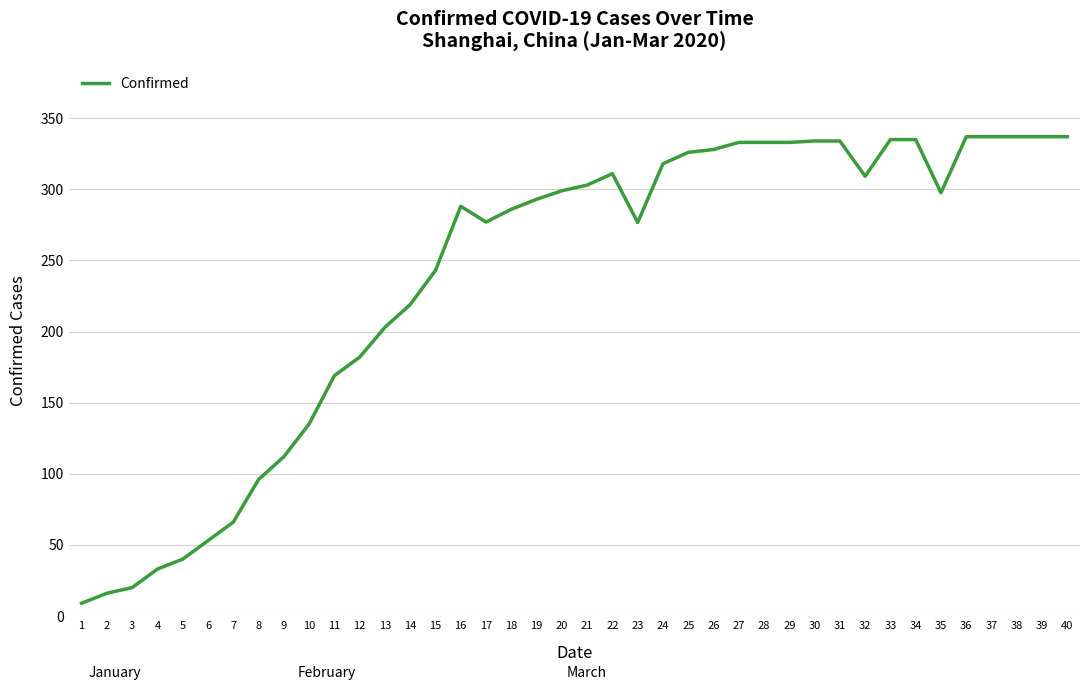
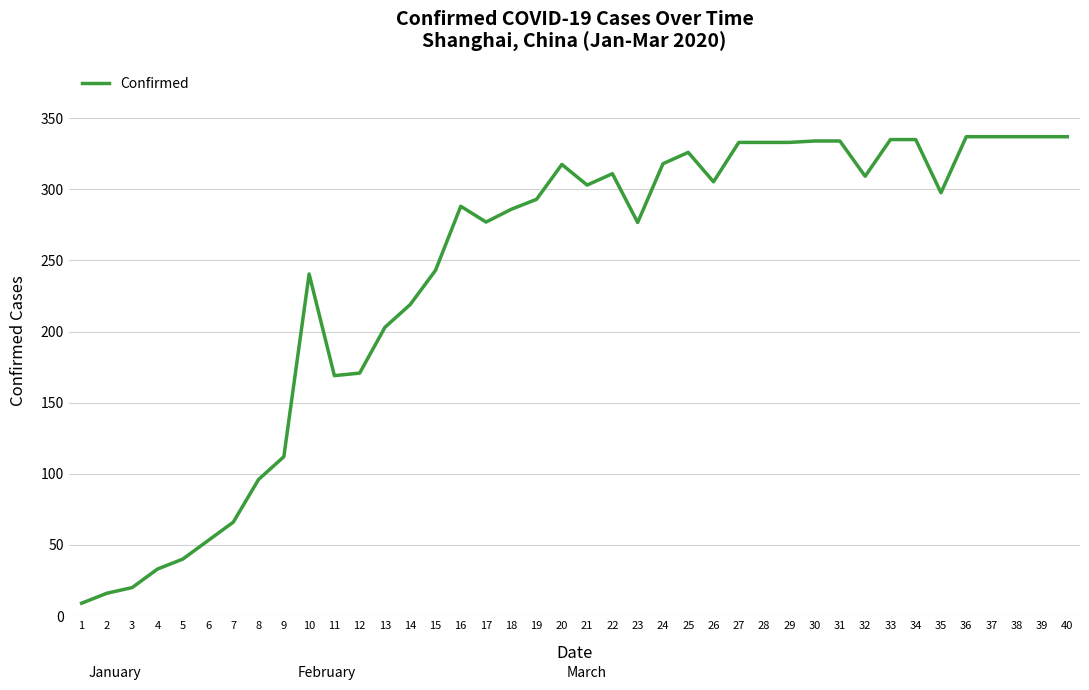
  {
    "1": 9,
    "2": 16,
    "3": 20,
    "4": 33,
    "5": 40,
    "6": 53,
    "7": 66,
    "8": 96,
    "9": 112,
-   "10": 135,
+   "10": 241,
    "11": 169,
-   "12": 182,
+   "12": 171,
    "13": 203,
    "14": 219,
    "15": 243,
    "16": 288,
    "17": 277,
    "18": 286,
    "19": 293,
-   "20": 299,
+   "20": 318,
    "21": 303,
    "22": 311,
    "23": 277,
    "24": 318,
    "25": 326,
-   "26": 328,
+   "26": 305,
    "27": 333,
    "28": 333,
    "29": 333,
    "30": 334,
    "31": 334,
    "32": 309,
    "33": 335,
    "34": 335,
    "35": 298,
    "36": 337,
    "37": 337,
    "38": 337,
    "39": 337,
    "40": 337
  }
